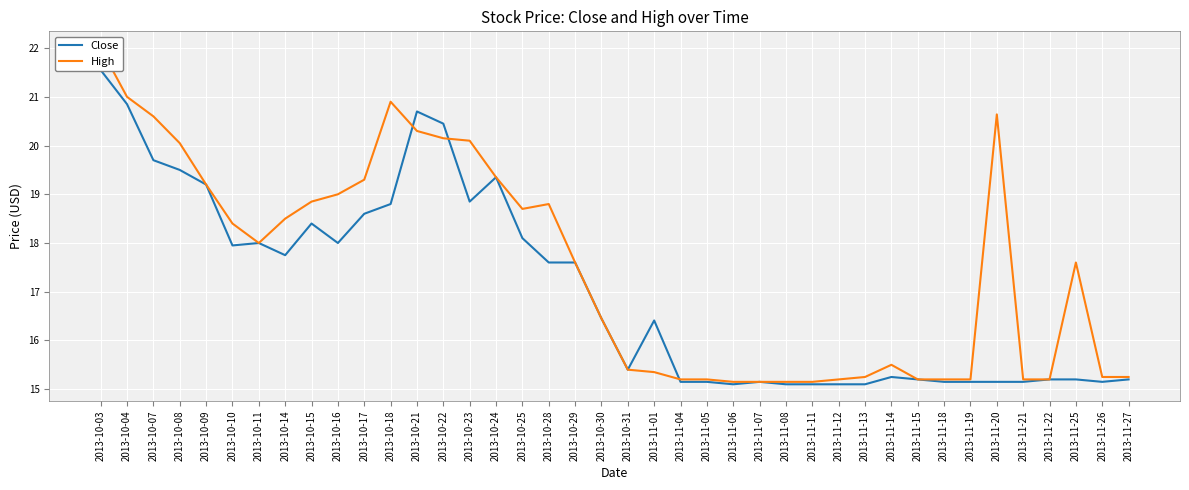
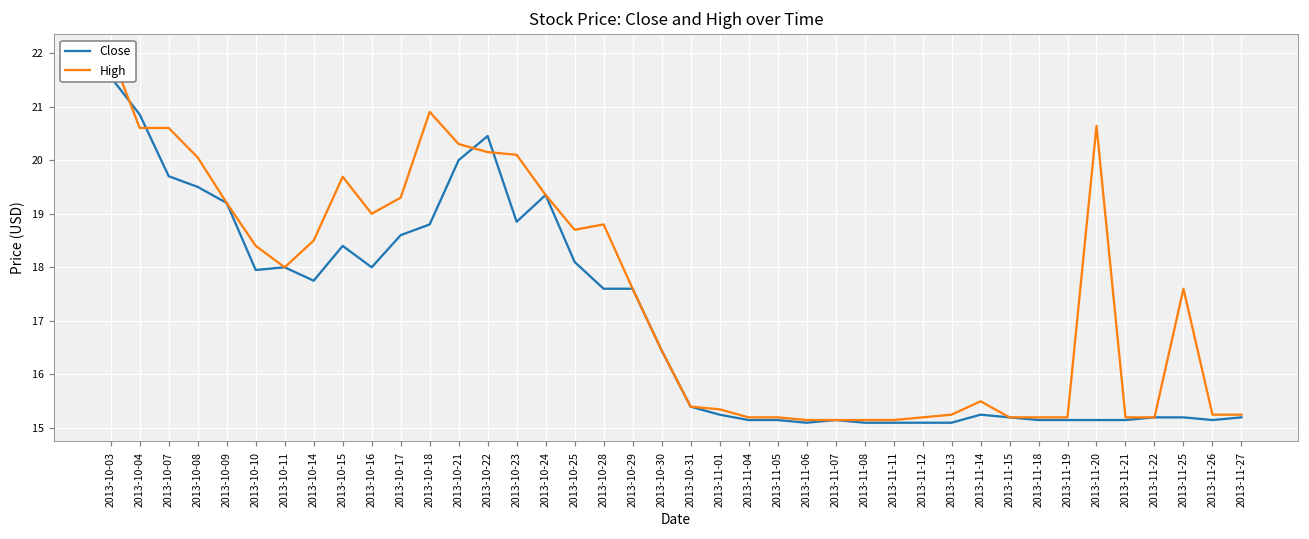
  {
    "Close": {
      "2013-10-04": 20.9,
      "2013-10-07": 19.7,
      "2013-10-08": 19.5,
      "2013-10-10": 18.0,
      "2013-10-14": 17.8,
      "2013-10-15": 18.4,
      "2013-10-16": 18.0,
      "2013-10-17": 18.6,
      "2013-10-18": 18.8,
-     "2013-10-21": 20.7,
+     "2013-10-21": 20.0,
      "2013-10-22": 20.5,
      "2013-10-23": 18.9,
      "2013-10-25": 18.1,
      "2013-10-28": 17.6,
-     "2013-11-01": 16.4,
+     "2013-11-01": 15.3,
      "2013-11-12": 15.1,
      "2013-11-13": 15.1,
      "2013-11-14": 15.3,
      "2013-11-20": 15.2,
      "2013-11-25": 15.2,
      "2013-11-26": 15.2
    },
    "High": {
-     "2013-10-04": 21.0,
+     "2013-10-04": 20.6,
      "2013-10-07": 20.6,
      "2013-10-08": 20.1,
      "2013-10-10": 18.4,
      "2013-10-14": 18.5,
-     "2013-10-15": 18.9,
+     "2013-10-15": 19.7,
      "2013-10-16": 19.0,
      "2013-10-17": 19.3,
      "2013-10-18": 20.9,
      "2013-10-21": 20.3,
      "2013-10-22": 20.2,
      "2013-10-23": 20.1,
      "2013-10-25": 18.7,
      "2013-10-28": 18.8,
      "2013-11-01": 15.4,
      "2013-11-12": 15.2,
      "2013-11-13": 15.3,
      "2013-11-14": 15.5,
      "2013-11-20": 20.6,
      "2013-11-25": 17.6,
      "2013-11-26": 15.3
    }
  }
